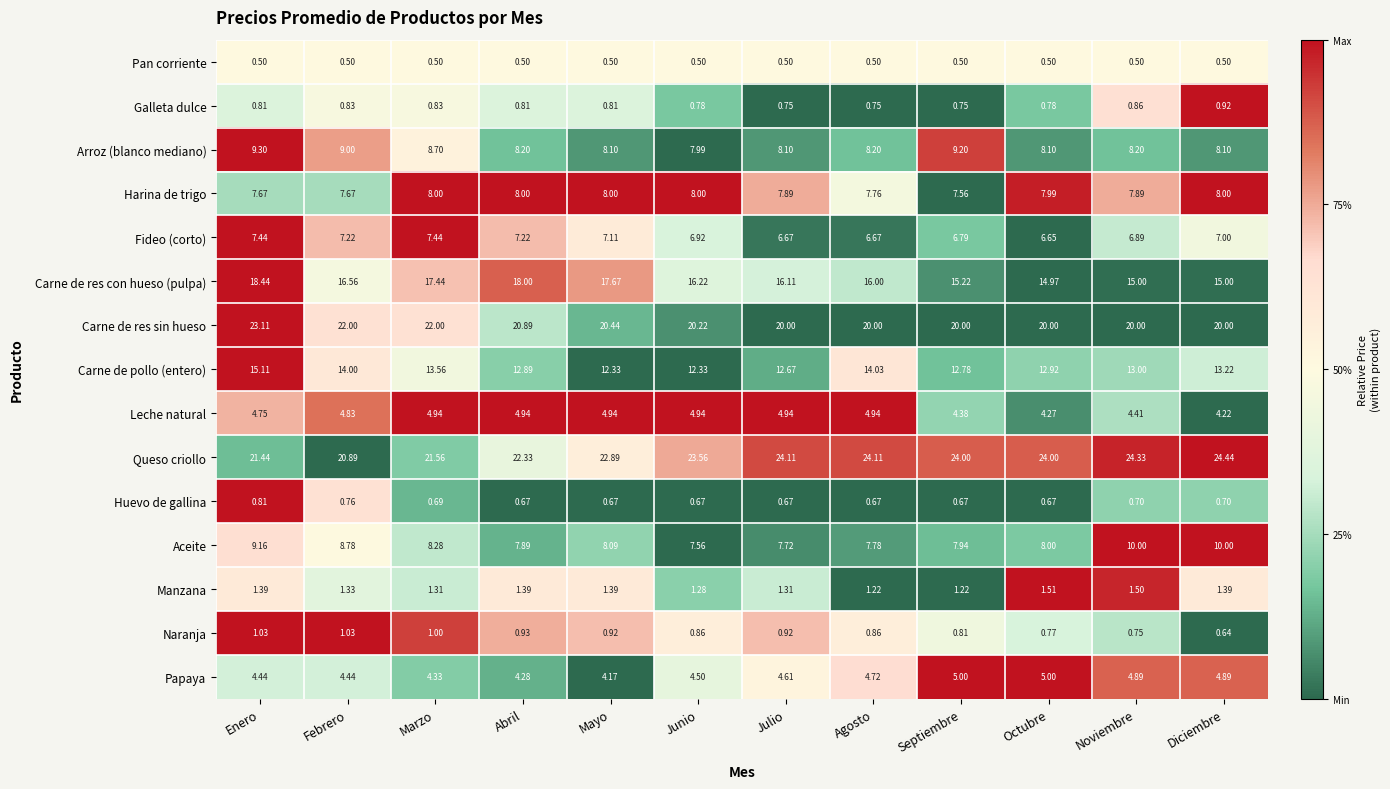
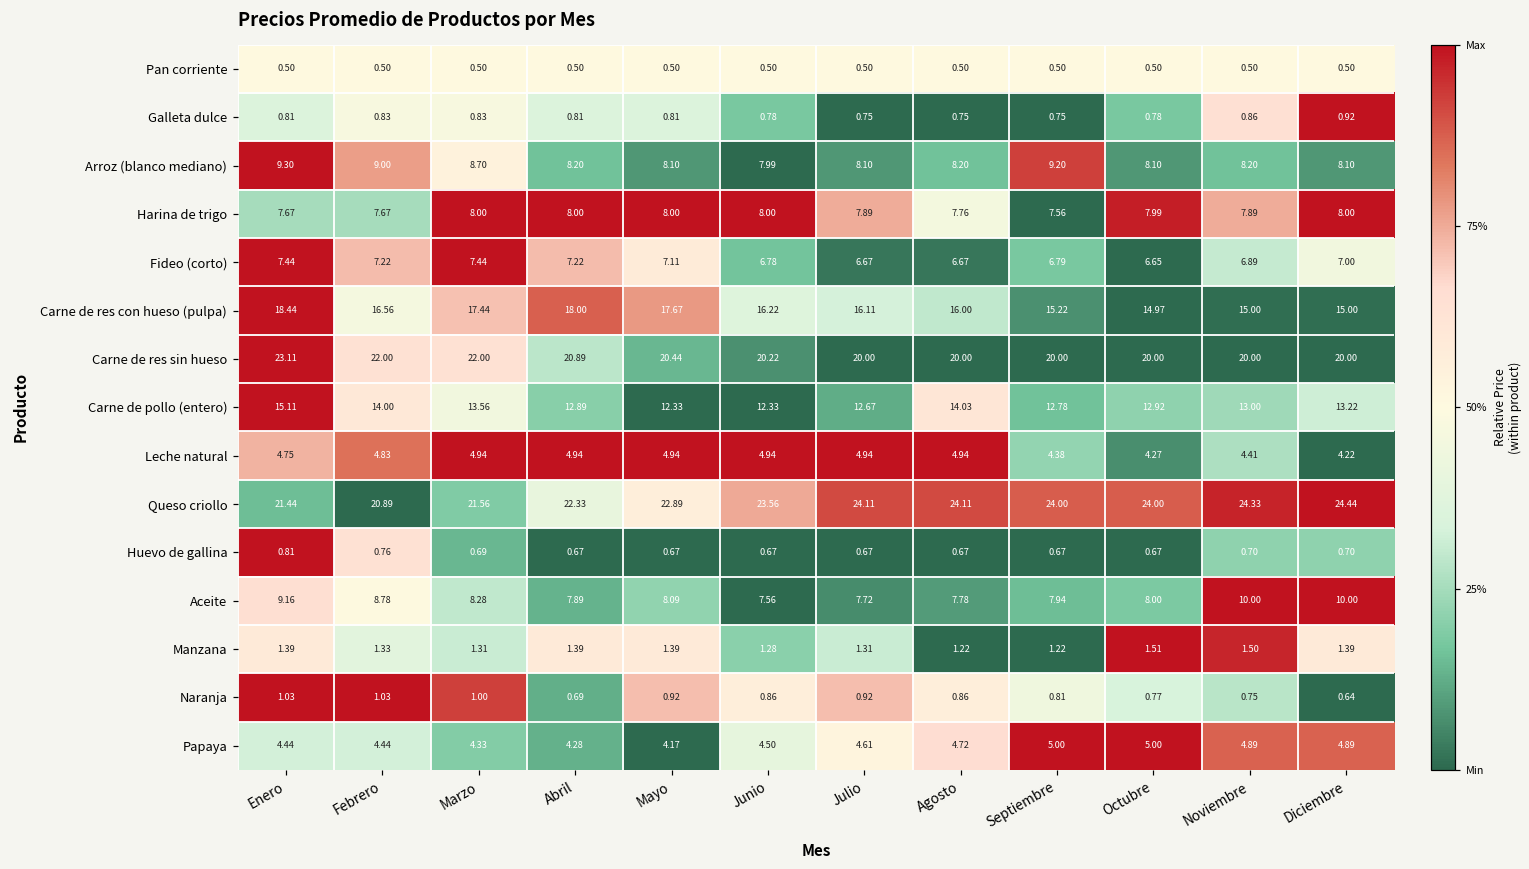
  {
    "Pan corriente": {
      "Enero": 0.50,
      "Febrero": 0.50,
      "Marzo": 0.50,
      "Abril": 0.50,
      "Mayo": 0.50,
      "Junio": 0.50,
      "Julio": 0.50,
      "Agosto": 0.50,
      "Septiembre": 0.50,
      "Octubre": 0.50,
      "Noviembre": 0.50,
      "Diciembre": 0.50
    },
    "Galleta dulce": {
      "Enero": 0.81,
      "Febrero": 0.83,
      "Marzo": 0.83,
      "Abril": 0.81,
      "Mayo": 0.81,
      "Junio": 0.78,
      "Julio": 0.75,
      "Agosto": 0.75,
      "Septiembre": 0.75,
      "Octubre": 0.78,
      "Noviembre": 0.86,
      "Diciembre": 0.92
    },
    "Arroz (blanco mediano)": {
      "Enero": 9.30,
      "Febrero": 9.00,
      "Marzo": 8.70,
      "Abril": 8.20,
      "Mayo": 8.10,
      "Junio": 7.99,
      "Julio": 8.10,
      "Agosto": 8.20,
      "Septiembre": 9.20,
      "Octubre": 8.10,
      "Noviembre": 8.20,
      "Diciembre": 8.10
    },
    "Harina de trigo": {
      "Enero": 7.67,
      "Febrero": 7.67,
      "Marzo": 8.00,
      "Abril": 8.00,
      "Mayo": 8.00,
      "Junio": 8.00,
      "Julio": 7.89,
      "Agosto": 7.76,
      "Septiembre": 7.56,
      "Octubre": 7.99,
      "Noviembre": 7.89,
      "Diciembre": 8.00
    },
    "Fideo (corto)": {
      "Enero": 7.44,
      "Febrero": 7.22,
      "Marzo": 7.44,
      "Abril": 7.22,
      "Mayo": 7.11,
-     "Junio": 6.92,
+     "Junio": 6.78,
      "Julio": 6.67,
      "Agosto": 6.67,
      "Septiembre": 6.79,
      "Octubre": 6.65,
      "Noviembre": 6.89,
      "Diciembre": 7.00
    },
    "Carne de res con hueso (pulpa)": {
      "Enero": 18.44,
      "Febrero": 16.56,
      "Marzo": 17.44,
      "Abril": 18.00,
      "Mayo": 17.67,
      "Junio": 16.22,
      "Julio": 16.11,
      "Agosto": 16.00,
      "Septiembre": 15.22,
      "Octubre": 14.97,
      "Noviembre": 15.00,
      "Diciembre": 15.00
    },
    "Carne de res sin hueso": {
      "Enero": 23.11,
      "Febrero": 22.00,
      "Marzo": 22.00,
      "Abril": 20.89,
      "Mayo": 20.44,
      "Junio": 20.22,
      "Julio": 20.00,
      "Agosto": 20.00,
      "Septiembre": 20.00,
      "Octubre": 20.00,
      "Noviembre": 20.00,
      "Diciembre": 20.00
    },
    "Carne de pollo (entero)": {
      "Enero": 15.11,
      "Febrero": 14.00,
      "Marzo": 13.56,
      "Abril": 12.89,
      "Mayo": 12.33,
      "Junio": 12.33,
      "Julio": 12.67,
      "Agosto": 14.03,
      "Septiembre": 12.78,
      "Octubre": 12.92,
      "Noviembre": 13.00,
      "Diciembre": 13.22
    },
    "Leche natural": {
      "Enero": 4.75,
      "Febrero": 4.83,
      "Marzo": 4.94,
      "Abril": 4.94,
      "Mayo": 4.94,
      "Junio": 4.94,
      "Julio": 4.94,
      "Agosto": 4.94,
      "Septiembre": 4.38,
      "Octubre": 4.27,
      "Noviembre": 4.41,
      "Diciembre": 4.22
    },
    "Queso criollo": {
      "Enero": 21.44,
      "Febrero": 20.89,
      "Marzo": 21.56,
      "Abril": 22.33,
      "Mayo": 22.89,
      "Junio": 23.56,
      "Julio": 24.11,
      "Agosto": 24.11,
      "Septiembre": 24.00,
      "Octubre": 24.00,
      "Noviembre": 24.33,
      "Diciembre": 24.44
    },
    "Huevo de gallina": {
      "Enero": 0.81,
      "Febrero": 0.76,
      "Marzo": 0.69,
      "Abril": 0.67,
      "Mayo": 0.67,
      "Junio": 0.67,
      "Julio": 0.67,
      "Agosto": 0.67,
      "Septiembre": 0.67,
      "Octubre": 0.67,
      "Noviembre": 0.70,
      "Diciembre": 0.70
    },
    "Aceite": {
      "Enero": 9.16,
      "Febrero": 8.78,
      "Marzo": 8.28,
      "Abril": 7.89,
      "Mayo": 8.09,
      "Junio": 7.56,
      "Julio": 7.72,
      "Agosto": 7.78,
      "Septiembre": 7.94,
      "Octubre": 8.00,
      "Noviembre": 10.00,
      "Diciembre": 10.00
    },
    "Manzana": {
      "Enero": 1.39,
      "Febrero": 1.33,
      "Marzo": 1.31,
      "Abril": 1.39,
      "Mayo": 1.39,
      "Junio": 1.28,
      "Julio": 1.31,
      "Agosto": 1.22,
      "Septiembre": 1.22,
      "Octubre": 1.51,
      "Noviembre": 1.50,
      "Diciembre": 1.39
    },
    "Naranja": {
      "Enero": 1.03,
      "Febrero": 1.03,
      "Marzo": 1.00,
-     "Abril": 0.93,
+     "Abril": 0.69,
      "Mayo": 0.92,
      "Junio": 0.86,
      "Julio": 0.92,
      "Agosto": 0.86,
      "Septiembre": 0.81,
      "Octubre": 0.77,
      "Noviembre": 0.75,
      "Diciembre": 0.64
    },
    "Papaya": {
      "Enero": 4.44,
      "Febrero": 4.44,
      "Marzo": 4.33,
      "Abril": 4.28,
      "Mayo": 4.17,
      "Junio": 4.50,
      "Julio": 4.61,
      "Agosto": 4.72,
      "Septiembre": 5.00,
      "Octubre": 5.00,
      "Noviembre": 4.89,
      "Diciembre": 4.89
    }
  }
